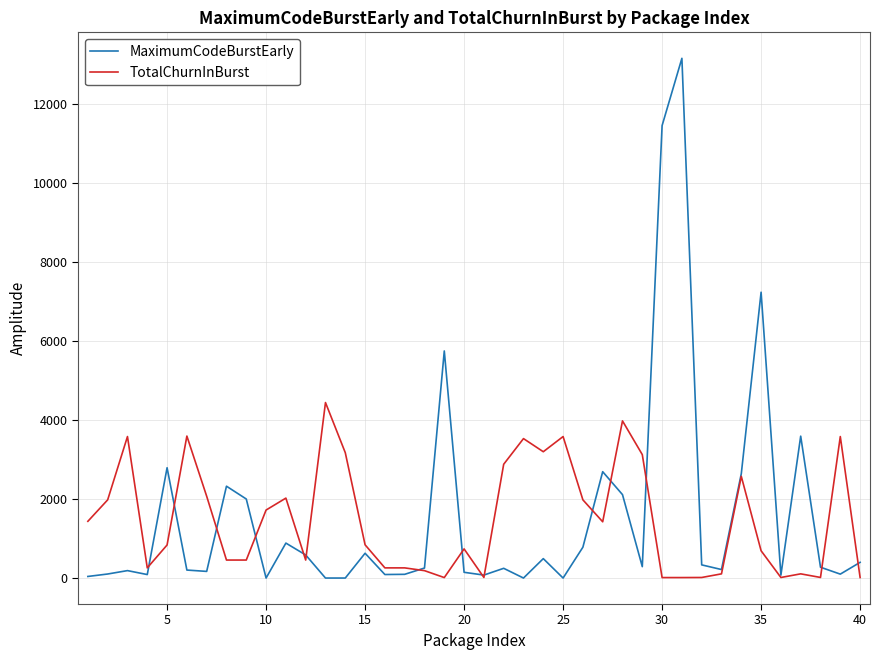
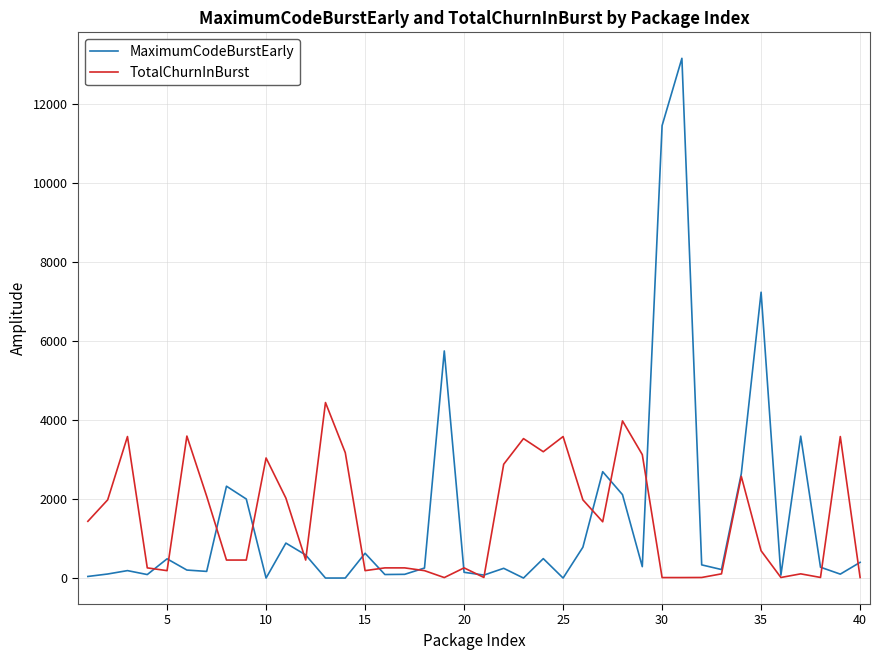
  {
    "MaximumCodeBurstEarly": {
-     "5": 2800,
+     "5": 500,
      "10": 0,
      "15": 600,
      "20": 100,
      "25": 0,
      "30": 11400,
      "35": 7200,
      "40": 400
    },
    "TotalChurnInBurst": {
-     "5": 800,
-     "10": 1700,
-     "15": 800,
-     "20": 700,
+     "5": 200,
+     "10": 3000,
+     "15": 200,
+     "20": 300,
      "25": 3600,
      "30": 0,
      "35": 700,
      "40": 0
    }
  }
